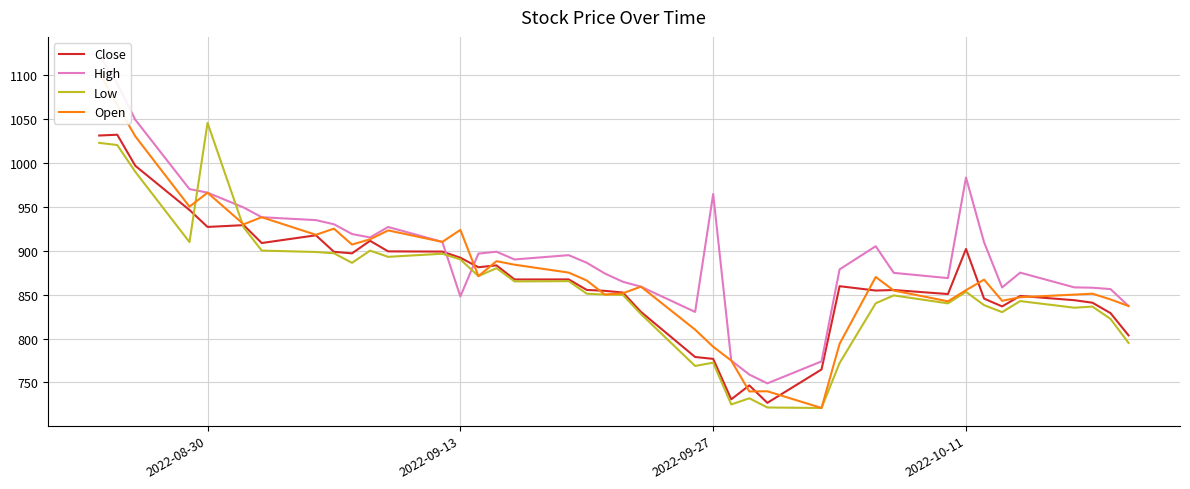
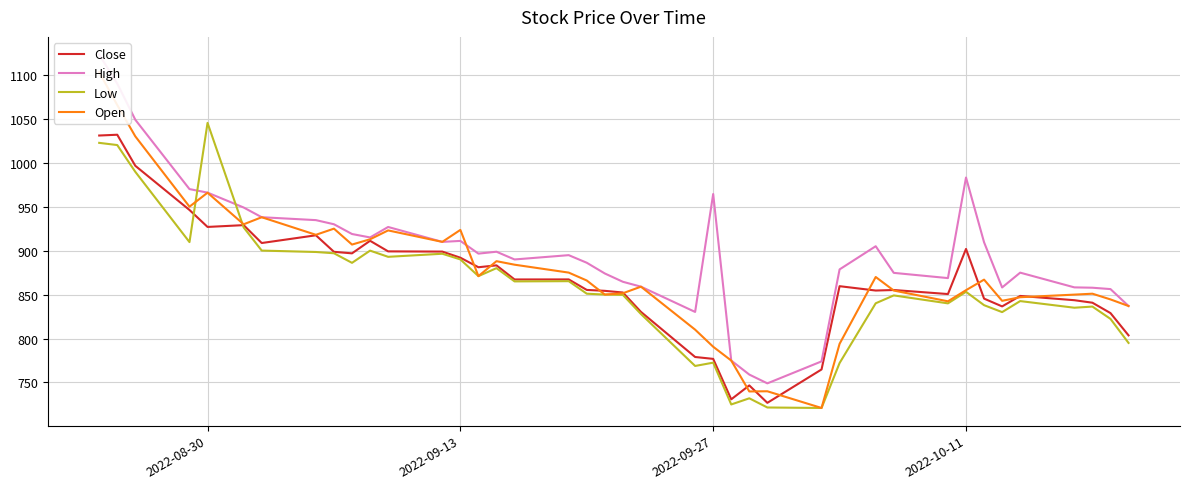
  {
    "Close": {
      "2022-08-30": 930,
      "2022-09-27": 780,
      "2022-10-11": 900
    },
    "High": {
-     "2022-09-13": 850,
+     "2022-09-13": 910,
      "2022-09-27": 960,
      "2022-10-11": 980
    },
    "Low": {
      "2022-08-30": 1050,
      "2022-09-27": 770
    },
    "Open": {
      "2022-09-13": 920,
      "2022-09-27": 790
    }
  }
